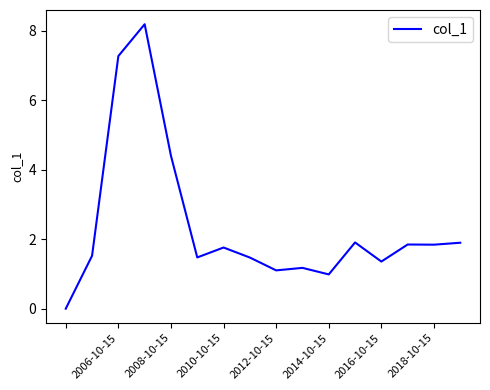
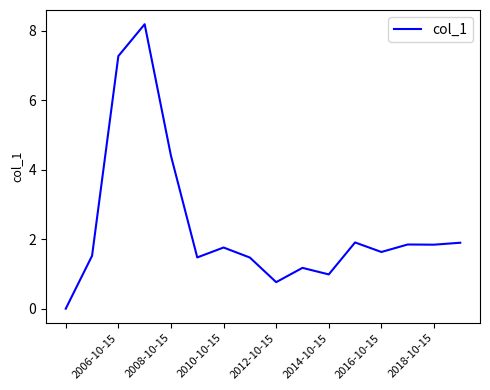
  {
    "2006-10-15": 7.3,
    "2008-10-15": 4.4,
    "2010-10-15": 1.8,
-   "2012-10-15": 1.1,
+   "2012-10-15": 0.8,
    "2014-10-15": 1.0,
-   "2016-10-15": 1.4,
+   "2016-10-15": 1.6,
    "2018-10-15": 1.8
  }
